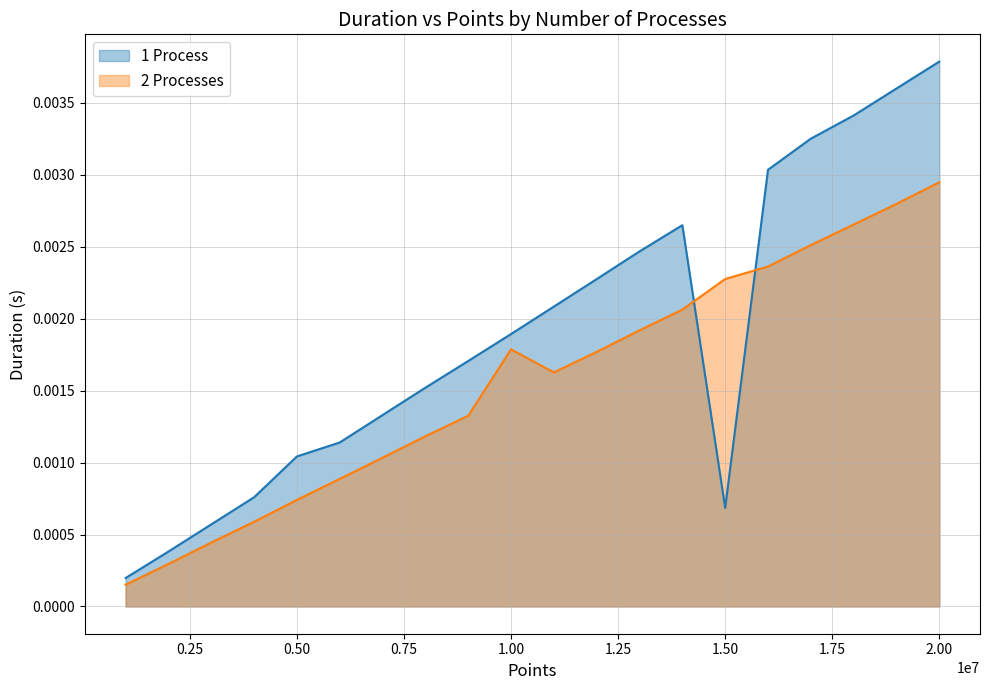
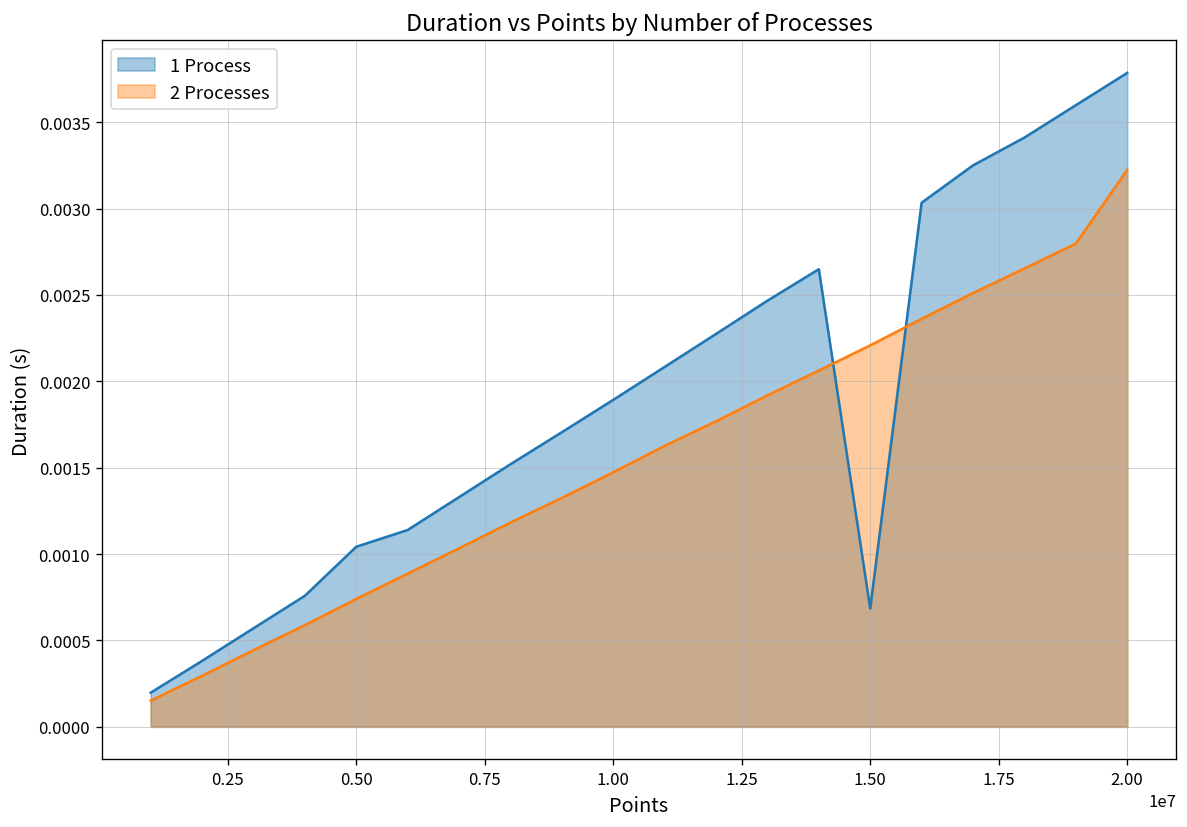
  {
    "1 Process": {
      "0.50": 0.00104,
      "1.00": 0.00189,
      "1.50": 0.00068,
      "2.00": 0.00379
    },
    "2 Processes": {
      "0.50": 0.00074,
-     "1.00": 0.00179,
-     "1.50": 0.00228,
-     "2.00": 0.00295
+     "1.00": 0.00147,
+     "1.50": 0.00221,
+     "2.00": 0.00322
    }
  }
